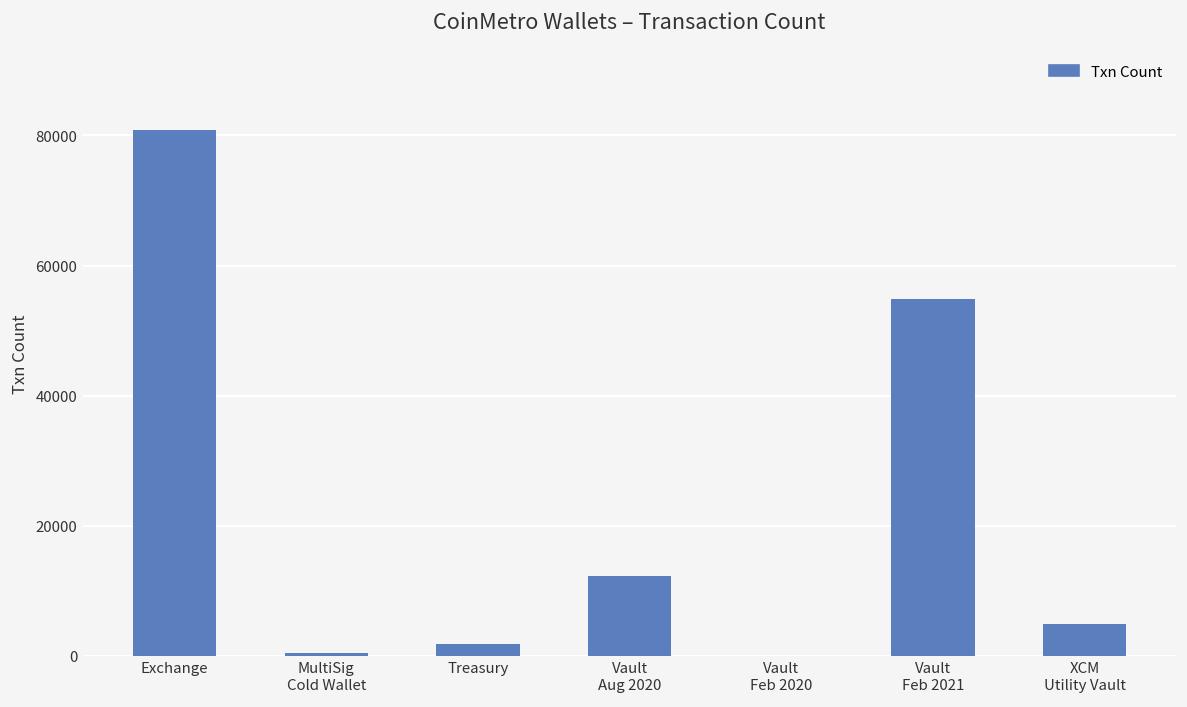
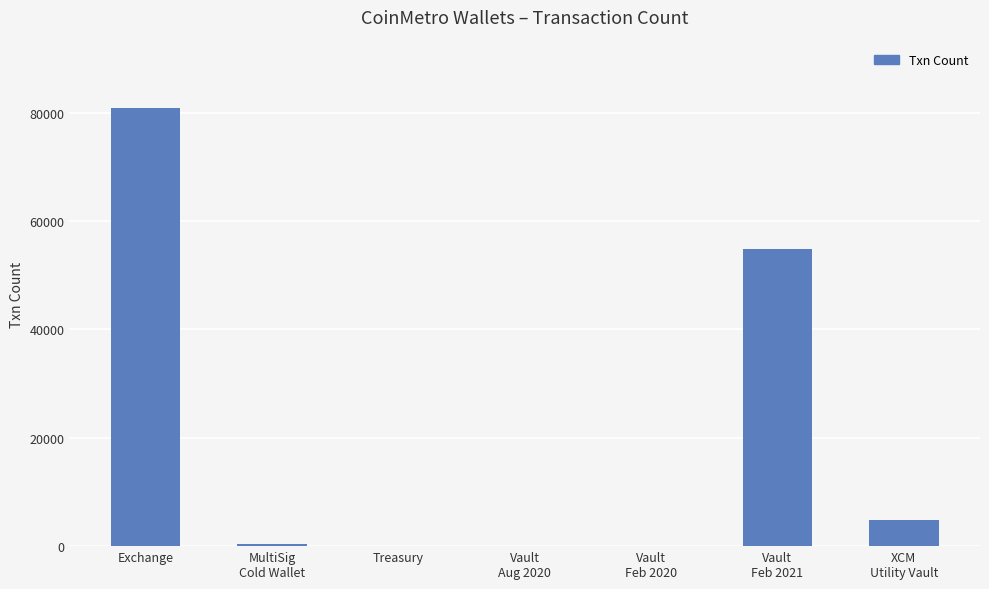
  {
    "Exchange": 81000,
-   "Treasury": 2000,
-   "Vault Aug 2020": 12000,
+   "Treasury": 0,
+   "Vault Aug 2020": 0,
    "Vault Feb 2021": 55000,
    "XCM Utility Vault": 5000
  }
